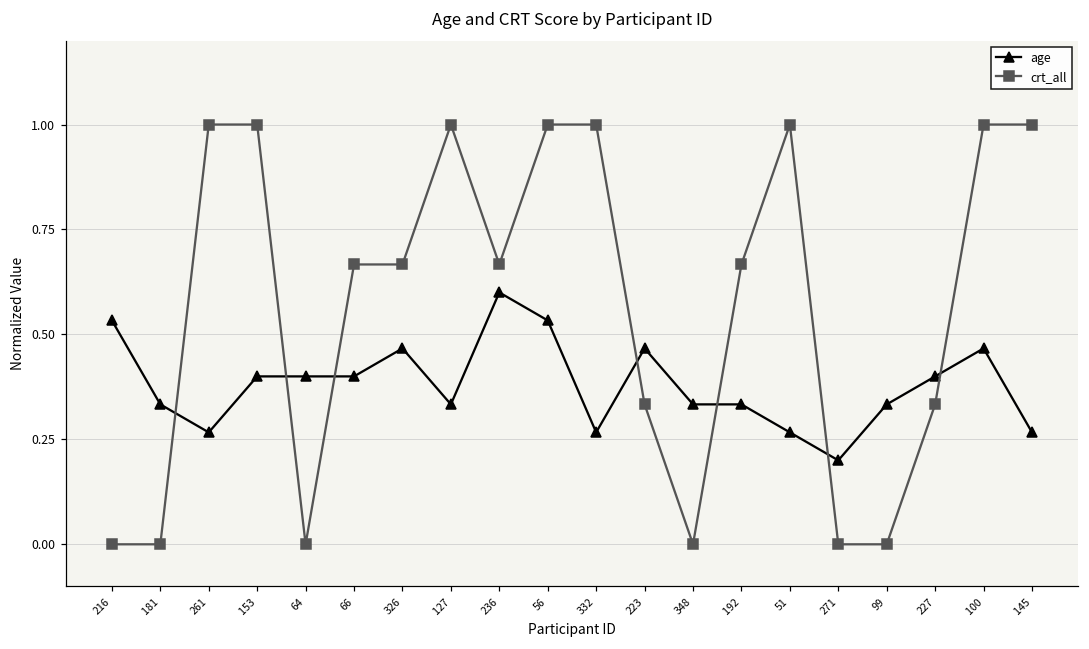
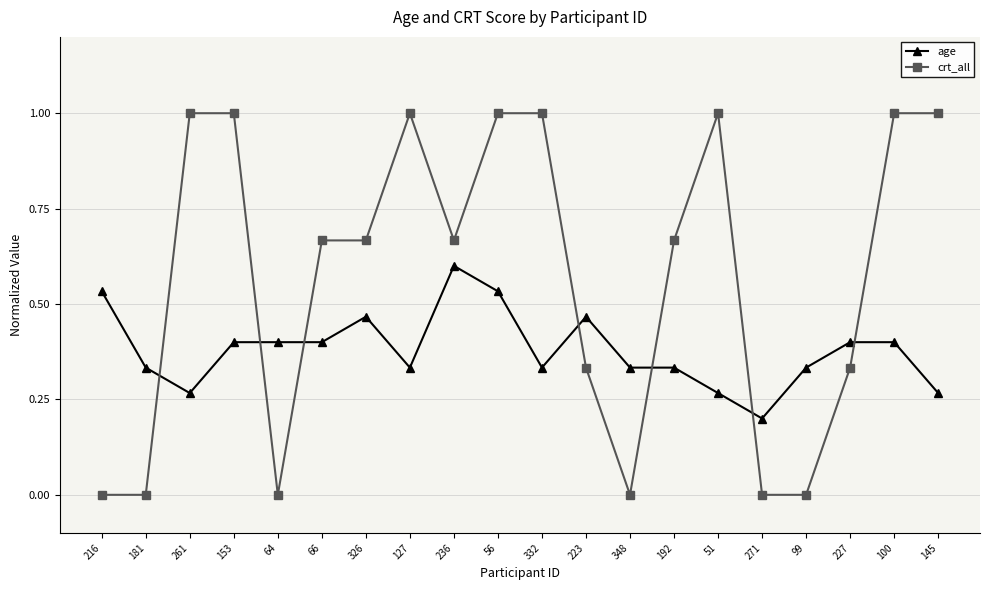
  {
    "age": {
      "216": 0.53,
      "181": 0.33,
      "261": 0.27,
      "153": 0.40,
      "64": 0.40,
      "66": 0.40,
      "326": 0.47,
      "127": 0.33,
      "236": 0.60,
      "56": 0.53,
-     "332": 0.27,
+     "332": 0.33,
      "223": 0.47,
      "348": 0.33,
      "192": 0.33,
      "51": 0.27,
      "271": 0.20,
      "99": 0.33,
      "227": 0.40,
-     "100": 0.47,
+     "100": 0.40,
      "145": 0.27
    },
    "crt_all": {
      "216": 0.00,
      "181": 0.00,
      "261": 1.00,
      "153": 1.00,
      "64": 0.00,
      "66": 0.67,
      "326": 0.67,
      "127": 1.00,
      "236": 0.67,
      "56": 1.00,
      "332": 1.00,
      "223": 0.33,
      "348": 0.00,
      "192": 0.67,
      "51": 1.00,
      "271": 0.00,
      "99": 0.00,
      "227": 0.33,
      "100": 1.00,
      "145": 1.00
    }
  }
